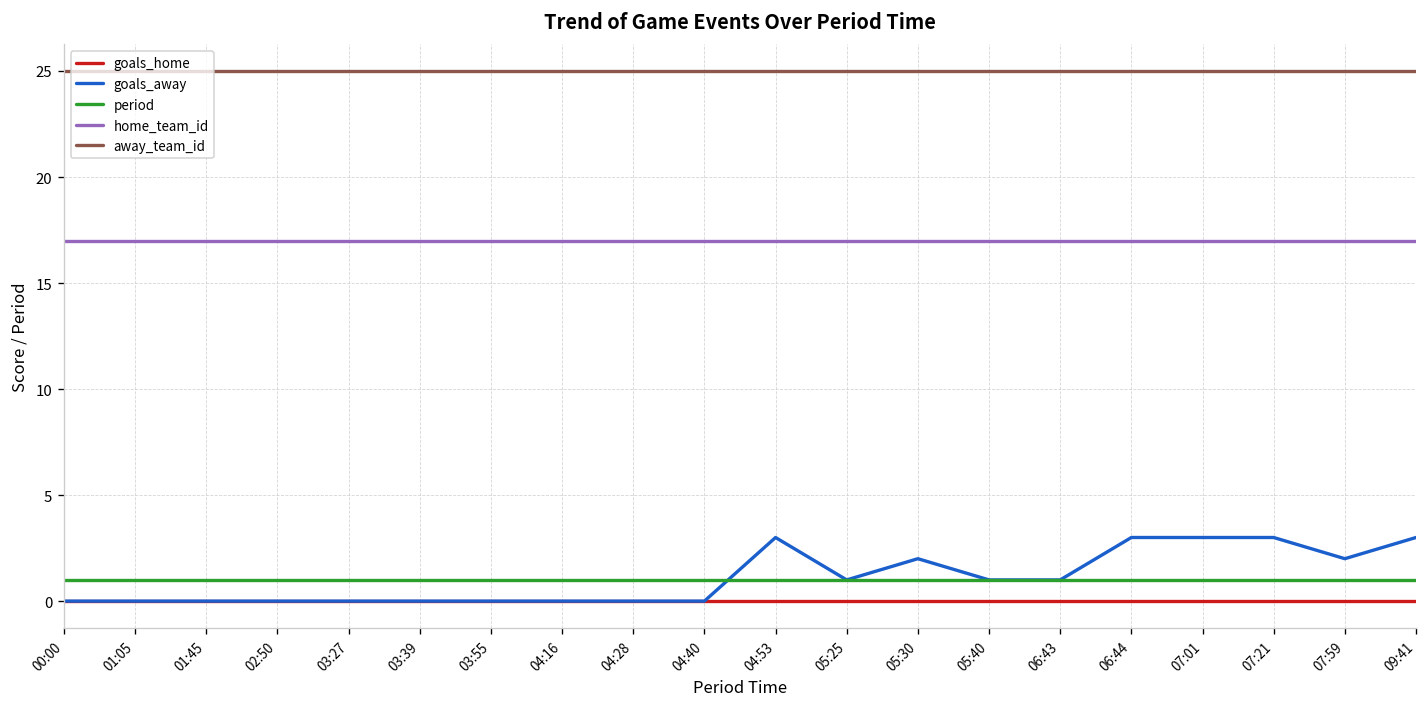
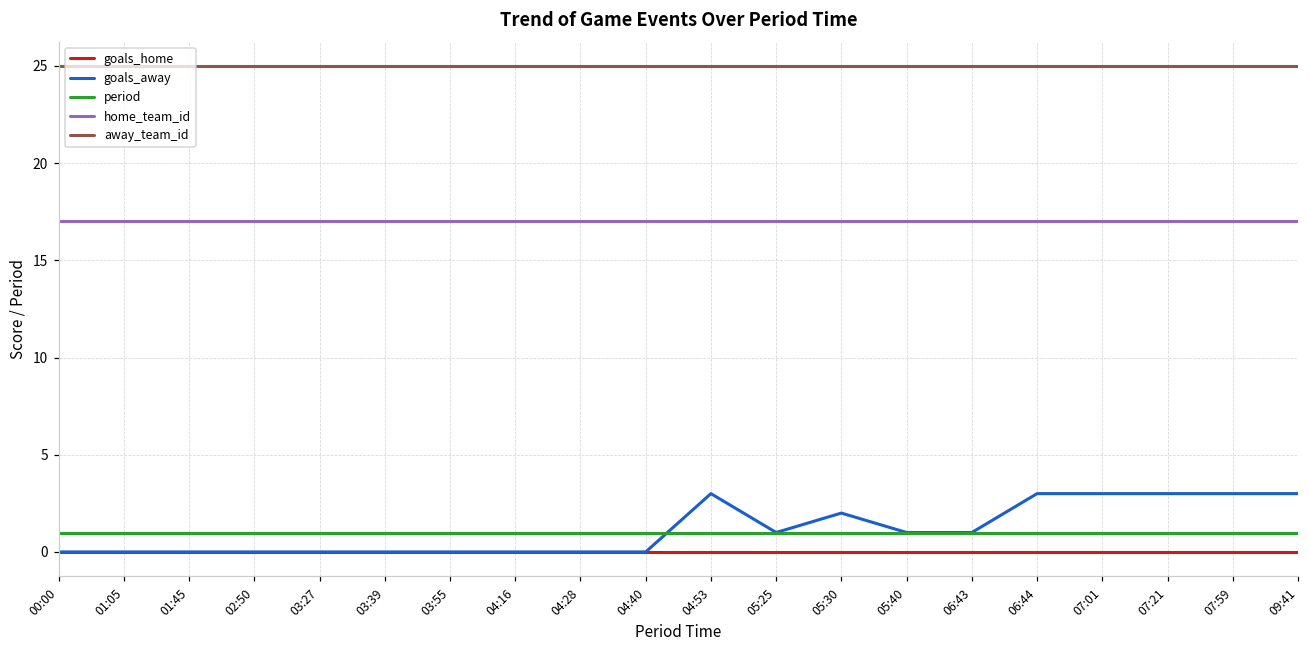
  {
    "goals_home": {
      "04:53": 0,
      "05:25": 0,
      "05:30": 0,
      "05:40": 0,
      "06:43": 0,
      "06:44": 0,
      "07:01": 0,
      "07:21": 0,
      "07:59": 0,
      "09:41": 0
    },
    "goals_away": {
      "04:53": 3,
      "05:30": 2,
      "06:44": 3,
      "07:01": 3,
      "07:21": 3,
-     "07:59": 2,
+     "07:59": 3,
      "09:41": 3
    },
    "period": {
      "00:00": 1,
      "01:05": 1,
      "01:45": 1,
      "02:50": 1,
      "03:27": 1,
      "03:39": 1,
      "03:55": 1,
      "04:16": 1,
      "04:28": 1,
      "04:40": 1,
      "04:53": 1,
      "05:30": 1,
      "06:44": 1,
      "07:01": 1,
      "07:21": 1,
      "07:59": 1,
      "09:41": 1
    },
    "home_team_id": {
      "00:00": 17,
      "01:05": 17,
      "01:45": 17,
      "02:50": 17,
      "03:27": 17,
      "03:39": 17,
      "03:55": 17,
      "04:16": 17,
      "04:28": 17,
      "04:40": 17,
      "04:53": 17,
      "05:25": 17,
      "05:30": 17,
      "05:40": 17,
      "06:43": 17,
      "06:44": 17,
      "07:01": 17,
      "07:21": 17,
      "07:59": 17,
      "09:41": 17
    },
    "away_team_id": {
      "00:00": 25,
      "02:50": 25,
      "03:27": 25,
      "03:39": 25,
      "03:55": 25,
      "04:16": 25,
      "04:28": 25,
      "04:40": 25,
      "04:53": 25,
      "05:25": 25,
      "05:30": 25,
      "05:40": 25,
      "06:43": 25,
      "06:44": 25,
      "07:01": 25,
      "07:21": 25,
      "07:59": 25,
      "09:41": 25
    }
  }
